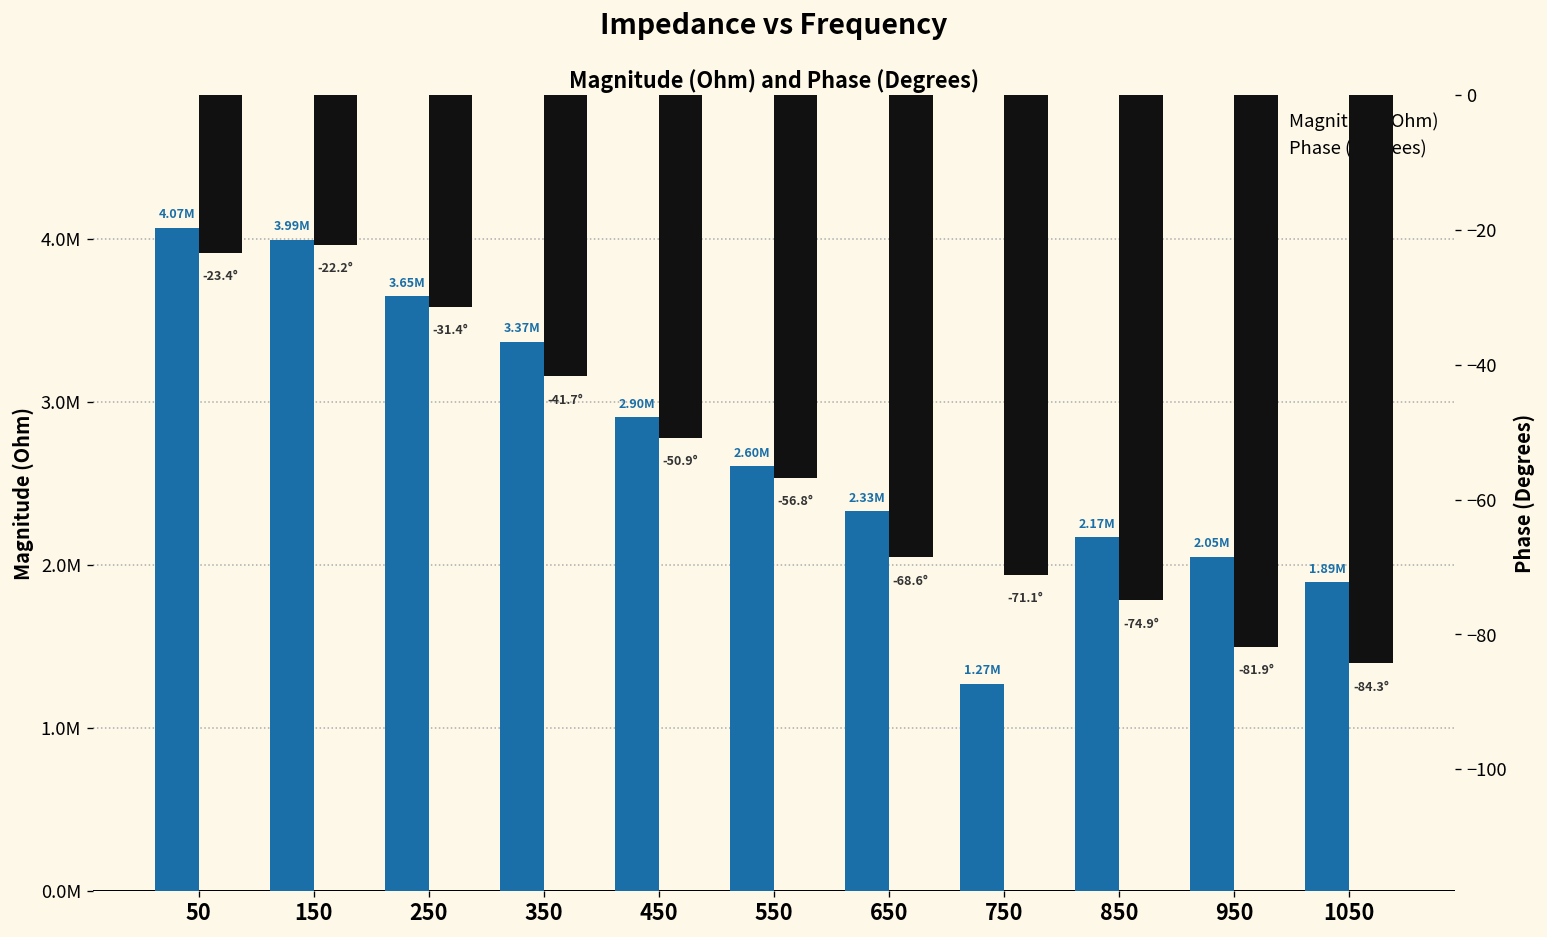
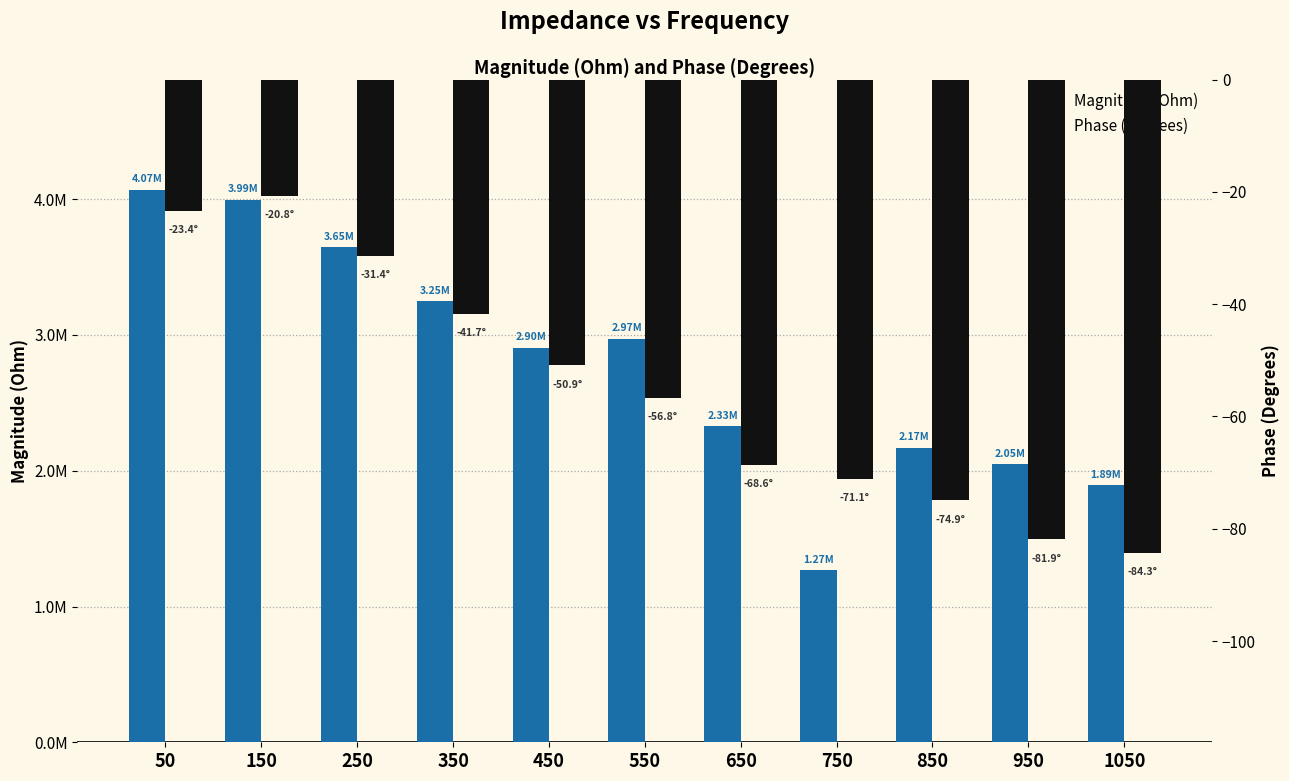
  {
    "Magnitude (Ohm)": {
      "50": "4.07M",
      "150": "3.99M",
      "250": "3.65M",
-     "350": "3.37M",
+     "350": "3.25M",
      "450": "2.90M",
-     "550": "2.60M",
+     "550": "2.97M",
      "650": "2.33M",
      "750": "1.27M",
      "850": "2.17M",
      "950": "2.05M",
      "1050": "1.89M"
    },
    "Phase (Degrees)": {
      "50": "-23.4°",
-     "150": "-22.2°",
+     "150": "-20.8°",
      "250": "-31.4°",
      "350": "-41.7°",
      "450": "-50.9°",
      "550": "-56.8°",
      "650": "-68.6°",
      "750": "-71.1°",
      "850": "-74.9°",
      "950": "-81.9°",
      "1050": "-84.3°"
    }
  }
